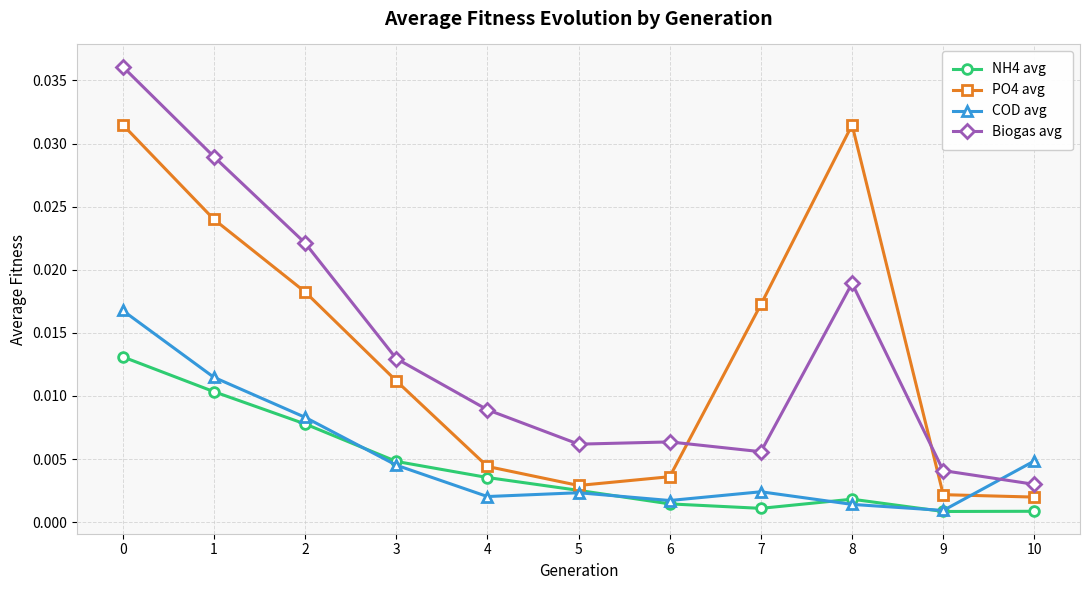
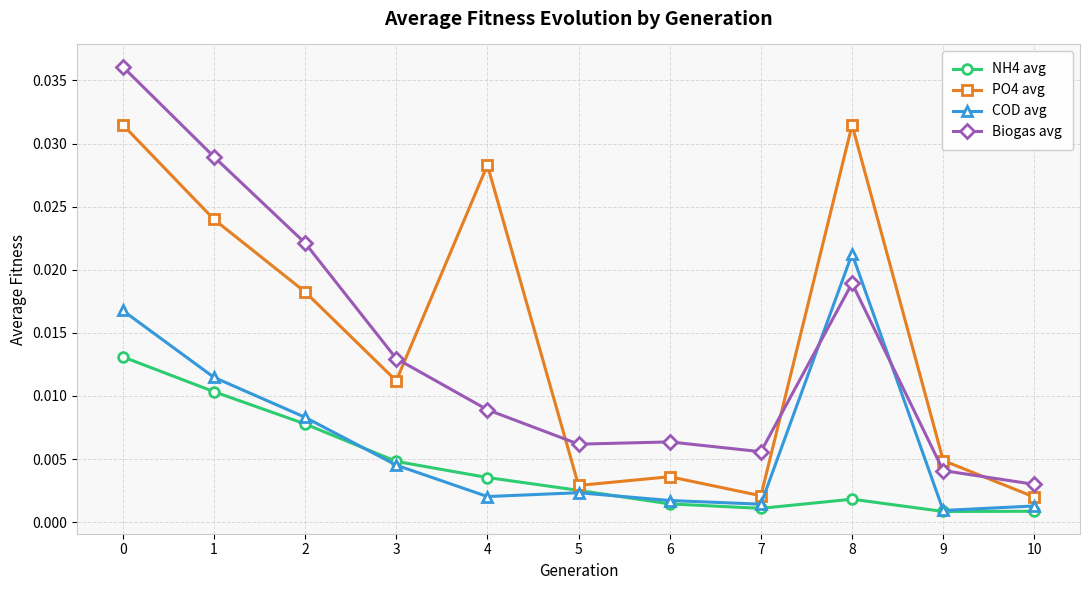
  {
    "NH4 avg": {
      "0": 0.0131,
      "1": 0.0103,
      "2": 0.0078,
      "3": 0.0048,
      "4": 0.0035,
      "6": 0.0014,
      "7": 0.0011,
      "8": 0.0018,
      "10": 0.0009
    },
    "PO4 avg": {
      "0": 0.0315,
      "1": 0.0240,
      "2": 0.0182,
      "3": 0.0112,
-     "4": 0.0044,
+     "4": 0.0283,
      "5": 0.0029,
      "6": 0.0036,
-     "7": 0.0172,
+     "7": 0.0021,
      "8": 0.0315,
-     "9": 0.0022,
+     "9": 0.0049,
      "10": 0.0020
    },
    "COD avg": {
      "0": 0.0168,
      "1": 0.0115,
      "2": 0.0083,
      "3": 0.0045,
      "4": 0.0020,
      "6": 0.0017,
-     "7": 0.0024,
-     "8": 0.0014,
-     "10": 0.0049
+     "7": 0.0014,
+     "8": 0.0213,
+     "10": 0.0013
    },
    "Biogas avg": {
      "0": 0.0361,
      "1": 0.0290,
      "2": 0.0221,
      "3": 0.0130,
      "4": 0.0089,
      "5": 0.0062,
      "6": 0.0064,
      "7": 0.0056,
      "8": 0.0189,
      "9": 0.0041,
      "10": 0.0030
    }
  }
